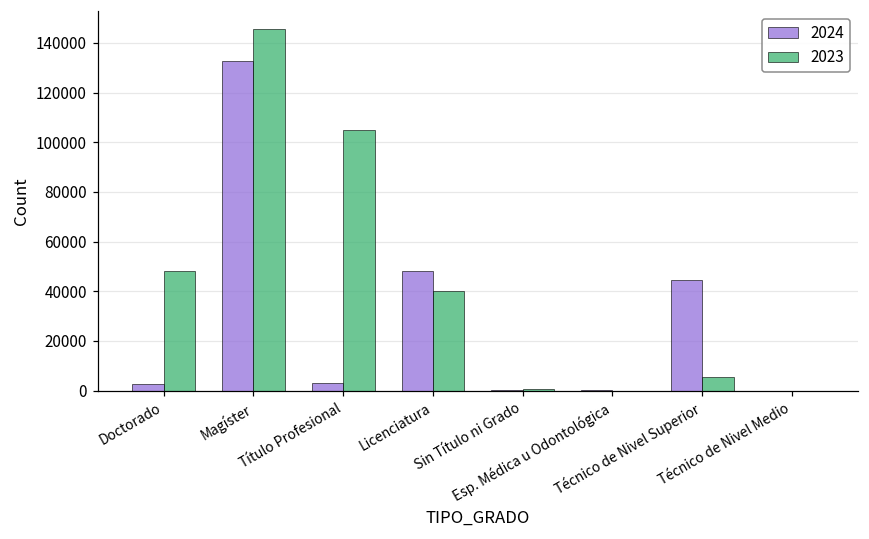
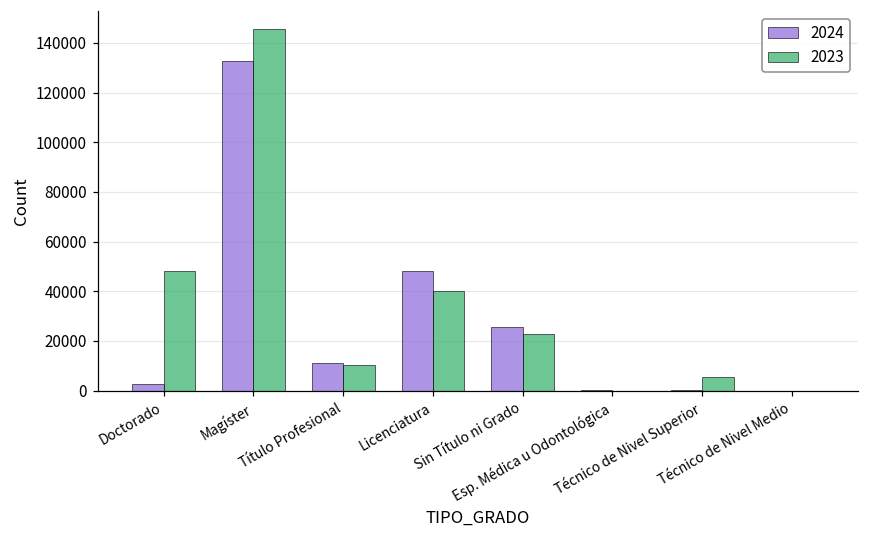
  {
    "2024": {
      "Doctorado": 3000,
      "Magíster": 133000,
-     "Título Profesional": 3000,
+     "Título Profesional": 11000,
      "Licenciatura": 48000,
-     "Sin Título ni Grado": 0,
-     "Técnico de Nivel Superior": 44000,
+     "Sin Título ni Grado": 26000,
+     "Técnico de Nivel Superior": 0,
      "Técnico de Nivel Medio": 0
    },
    "2023": {
      "Doctorado": 48000,
      "Magíster": 146000,
-     "Título Profesional": 105000,
+     "Título Profesional": 10000,
      "Licenciatura": 40000,
-     "Sin Título ni Grado": 1000,
+     "Sin Título ni Grado": 23000,
      "Esp. Médica u Odontológica": 0,
      "Técnico de Nivel Superior": 6000,
      "Técnico de Nivel Medio": 0
    }
  }
